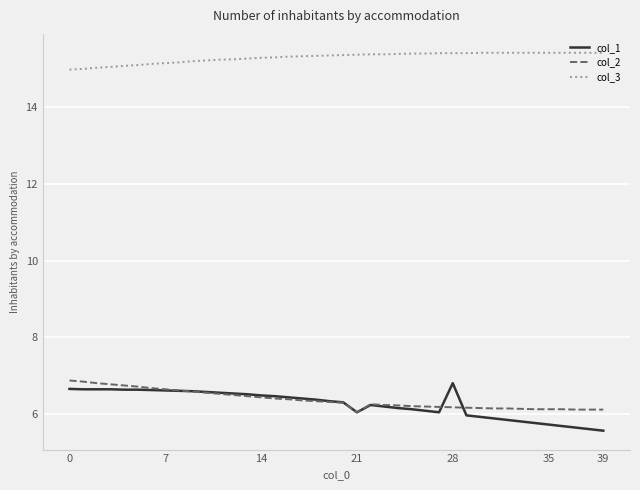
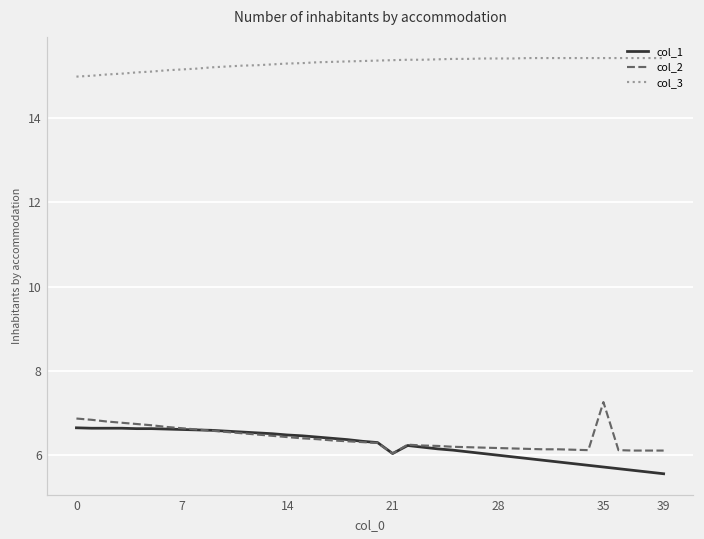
  {
    "col_1": {
      "0": 6.7,
-     "28": 6.8,
+     "28": 6.0,
      "35": 5.7,
      "39": 5.6
    },
    "col_2": {
      "0": 6.9,
      "28": 6.2,
-     "35": 6.1,
+     "35": 7.3,
      "39": 6.1
    },
    "col_3": {
      "0": 15.0,
      "7": 15.2,
      "14": 15.3,
      "21": 15.4,
      "28": 15.4,
      "35": 15.4,
      "39": 15.4
    }
  }
